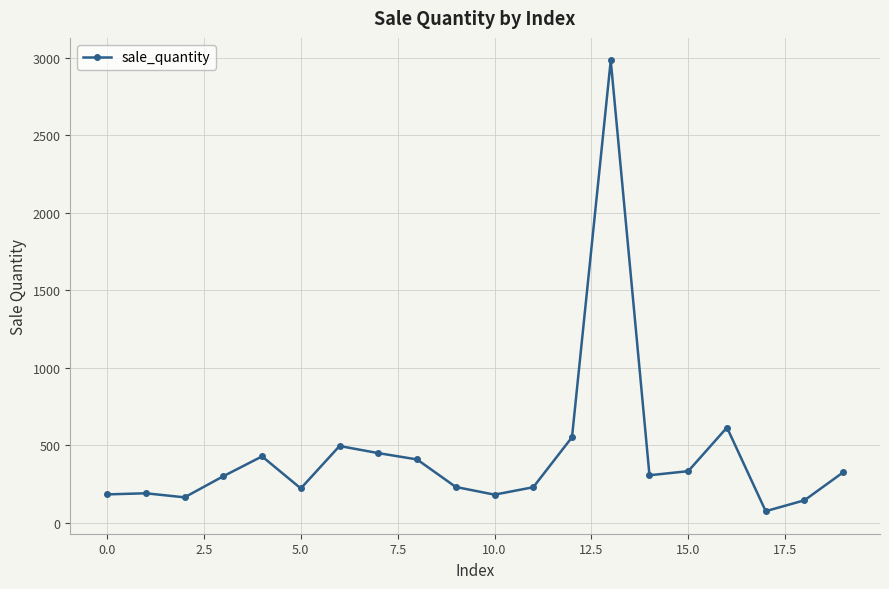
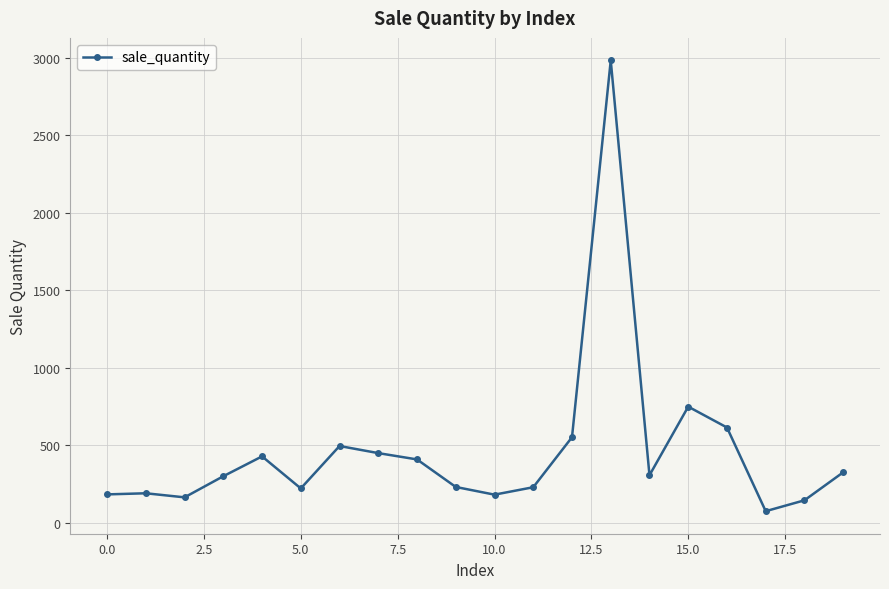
  {
    "0.0": 180,
    "5.0": 220,
    "10.0": 180,
-   "15.0": 330
+   "15.0": 750
  }
